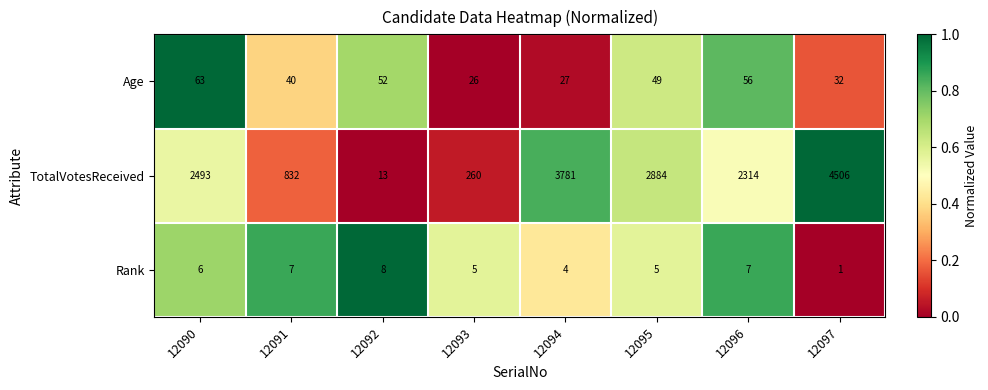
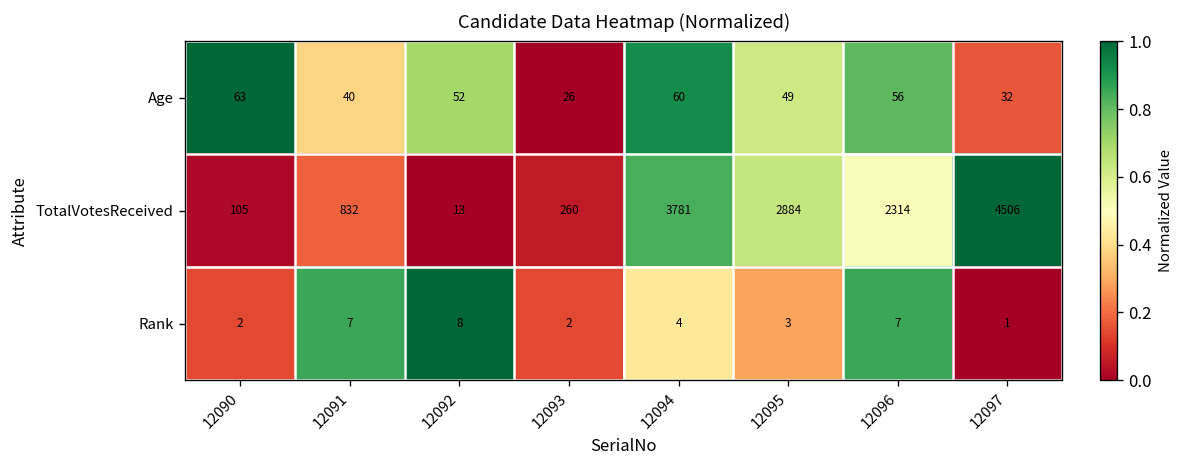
  {
    "Age": {
      "12090": 63,
      "12091": 40,
      "12092": 52,
      "12093": 26,
-     "12094": 27,
+     "12094": 60,
      "12095": 49,
      "12096": 56,
      "12097": 32
    },
    "TotalVotesReceived": {
-     "12090": 2493,
+     "12090": 105,
      "12091": 832,
      "12092": 13,
      "12093": 260,
      "12094": 3781,
      "12095": 2884,
      "12096": 2314,
      "12097": 4506
    },
    "Rank": {
-     "12090": 6,
+     "12090": 2,
      "12091": 7,
      "12092": 8,
-     "12093": 5,
+     "12093": 2,
      "12094": 4,
-     "12095": 5,
+     "12095": 3,
      "12096": 7,
      "12097": 1
    }
  }
